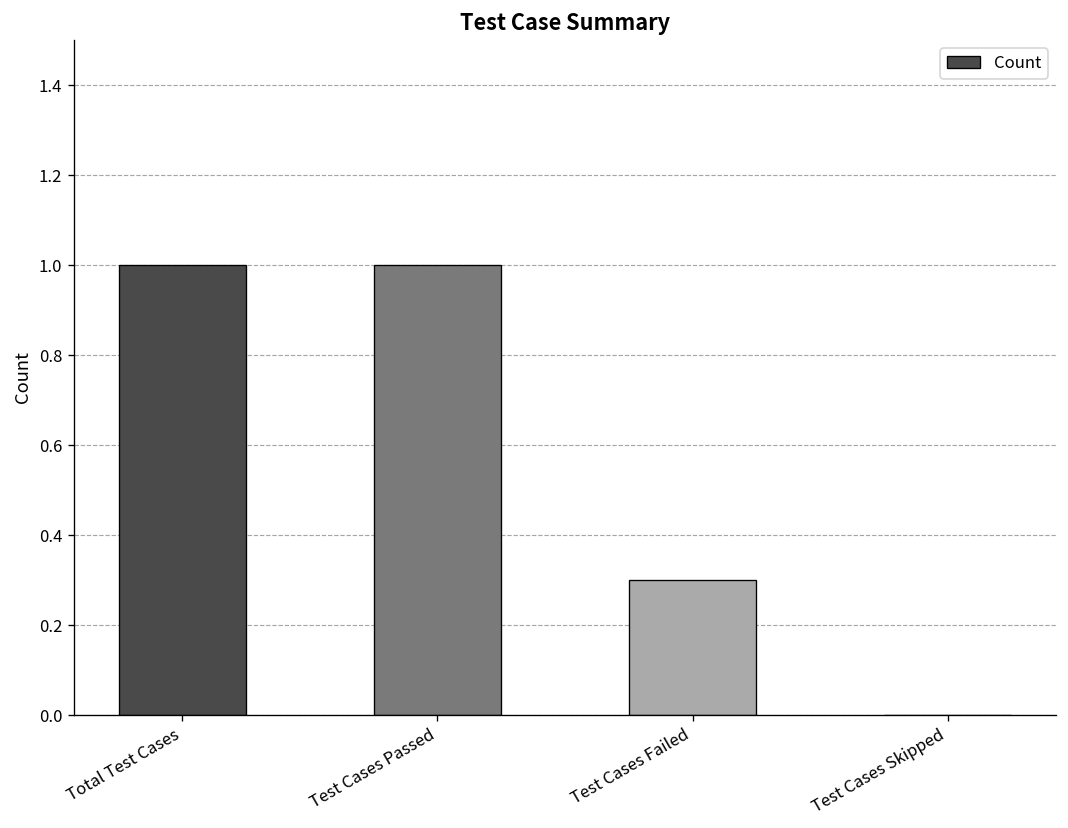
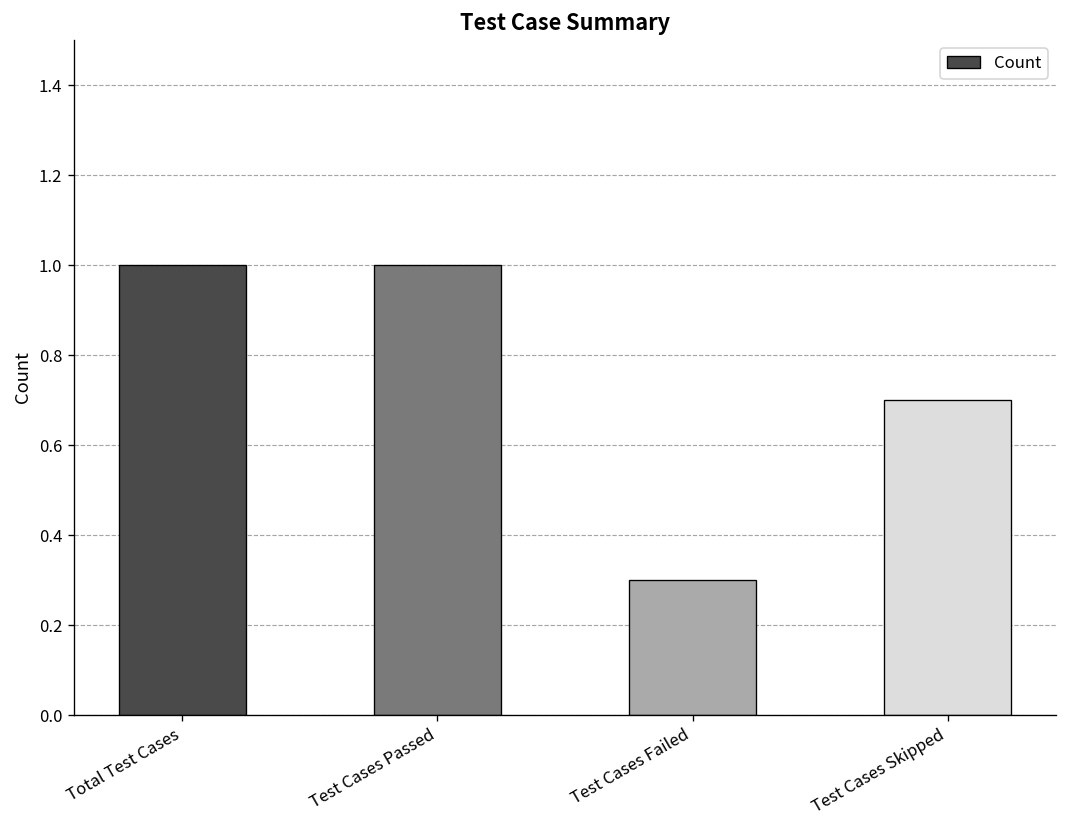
  {
    "Total Test Cases": 1.0,
    "Test Cases Passed": 1.0,
    "Test Cases Failed": 0.3,
-   "Test Cases Skipped": 0.0
+   "Test Cases Skipped": 0.7
  }
